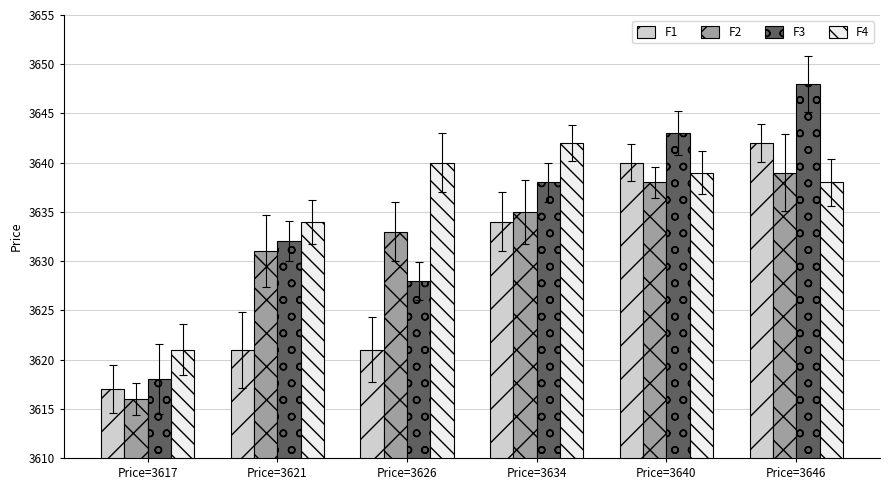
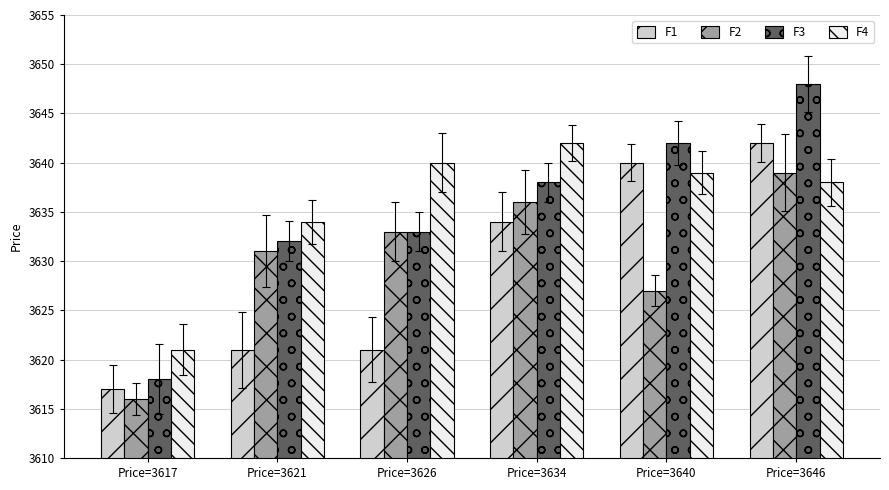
  {
    "F2": {
      "Price=3617": 3616,
      "Price=3621": 3631,
      "Price=3626": 3633,
-     "Price=3634": 3635,
-     "Price=3640": 3638,
+     "Price=3634": 3636,
+     "Price=3640": 3627,
      "Price=3646": 3639
    },
    "F3": {
      "Price=3617": 3618,
      "Price=3621": 3632,
-     "Price=3626": 3628,
+     "Price=3626": 3633,
      "Price=3634": 3638,
-     "Price=3640": 3643,
+     "Price=3640": 3642,
      "Price=3646": 3648
    }
  }
